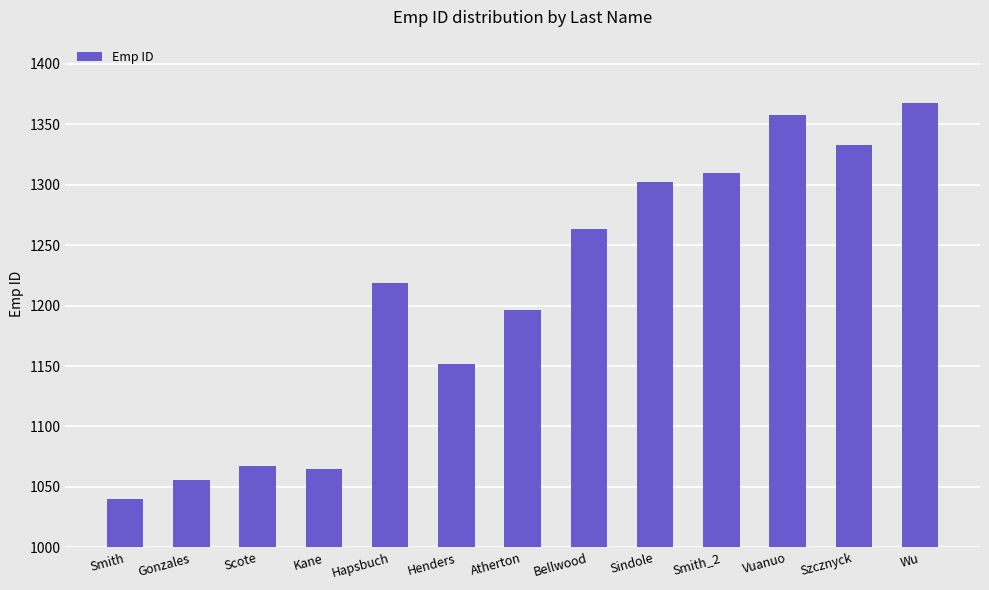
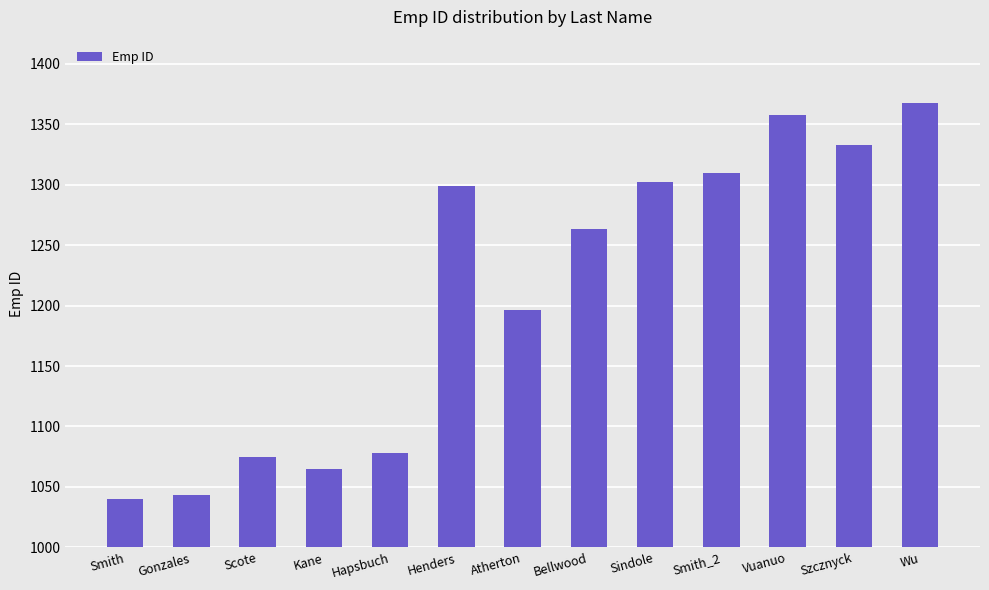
  {
    "Smith": 1040,
-   "Gonzales": 1056,
-   "Scote": 1067,
+   "Gonzales": 1043,
+   "Scote": 1075,
    "Kane": 1065,
-   "Hapsbuch": 1219,
-   "Henders": 1152,
+   "Hapsbuch": 1078,
+   "Henders": 1299,
    "Atherton": 1196,
    "Bellwood": 1263,
    "Sindole": 1302,
    "Smith_2": 1310,
    "Vuanuo": 1358,
    "Szcznyck": 1333,
    "Wu": 1368
  }
